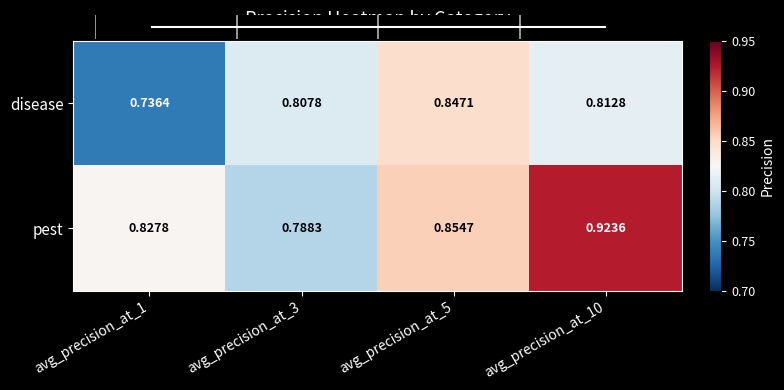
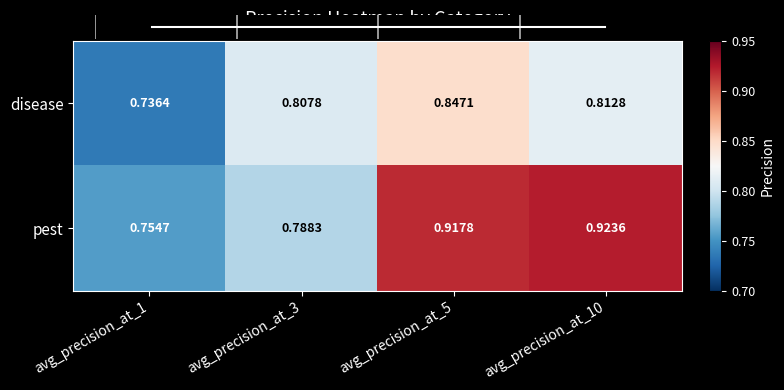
  {
    "Precision Heatmap by Category": {
      "disease": {
        "avg_precision_at_1": 0.7364,
        "avg_precision_at_3": 0.8078,
        "avg_precision_at_5": 0.8471,
        "avg_precision_at_10": 0.8128
      },
      "pest": {
-       "avg_precision_at_1": 0.8278,
+       "avg_precision_at_1": 0.7547,
        "avg_precision_at_3": 0.7883,
-       "avg_precision_at_5": 0.8547,
+       "avg_precision_at_5": 0.9178,
        "avg_precision_at_10": 0.9236
      }
    }
  }
